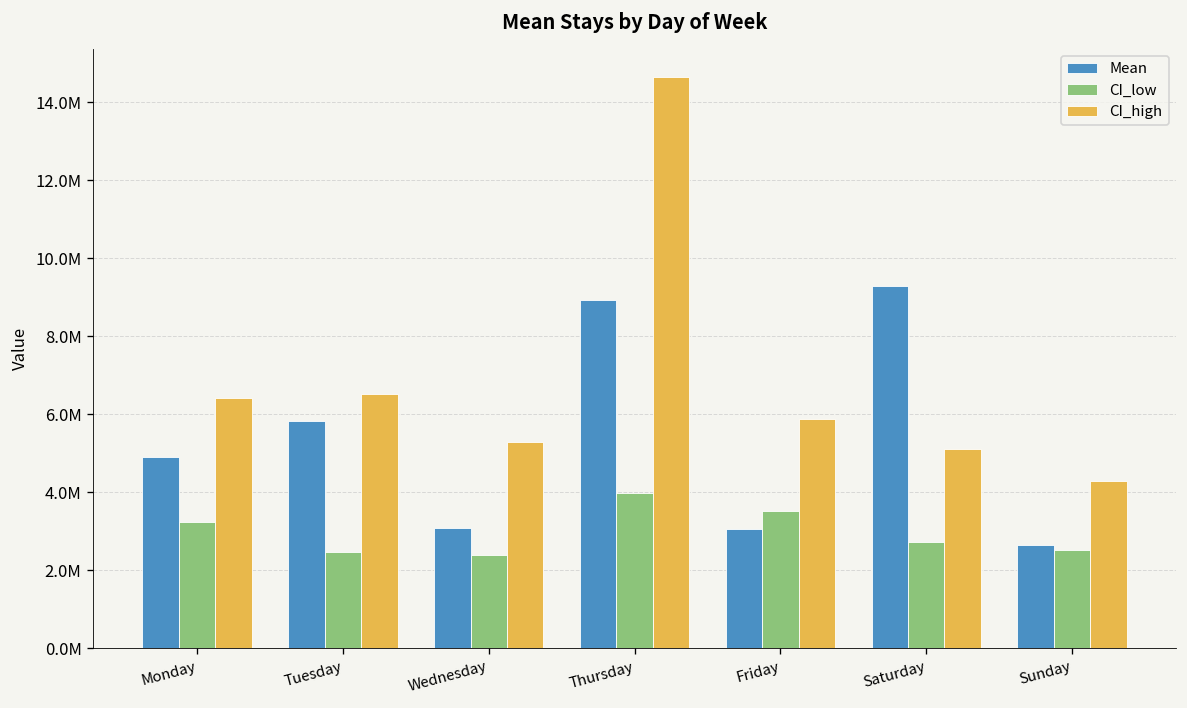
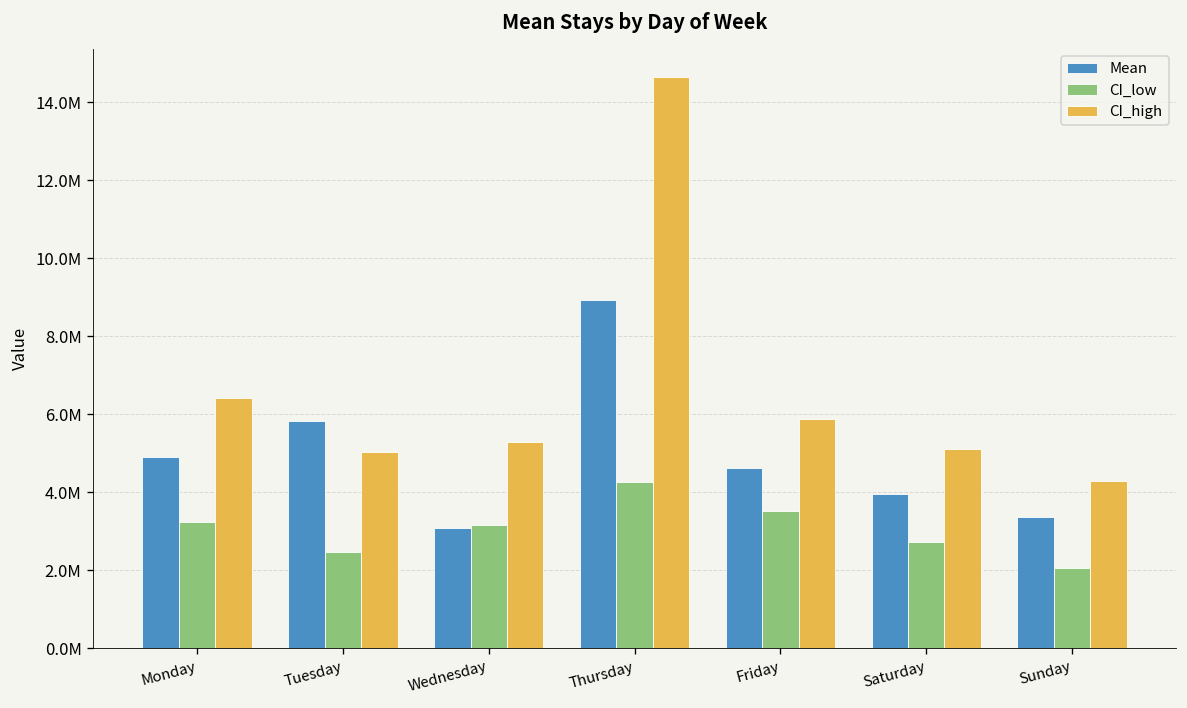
  {
    "Mean": {
      "Monday": 4900000,
      "Tuesday": 5800000,
      "Wednesday": 3100000,
      "Thursday": 8900000,
-     "Friday": 3100000,
-     "Saturday": 9300000,
-     "Sunday": 2600000
+     "Friday": 4600000,
+     "Saturday": 4000000,
+     "Sunday": 3400000
    },
    "CI_low": {
      "Monday": 3200000,
      "Tuesday": 2500000,
-     "Wednesday": 2400000,
-     "Thursday": 4000000,
+     "Wednesday": 3200000,
+     "Thursday": 4300000,
      "Friday": 3500000,
      "Saturday": 2700000,
-     "Sunday": 2500000
+     "Sunday": 2100000
    },
    "CI_high": {
      "Monday": 6400000,
-     "Tuesday": 6500000,
+     "Tuesday": 5000000,
      "Wednesday": 5300000,
      "Thursday": 14600000,
      "Friday": 5900000,
      "Saturday": 5100000,
      "Sunday": 4300000
    }
  }
